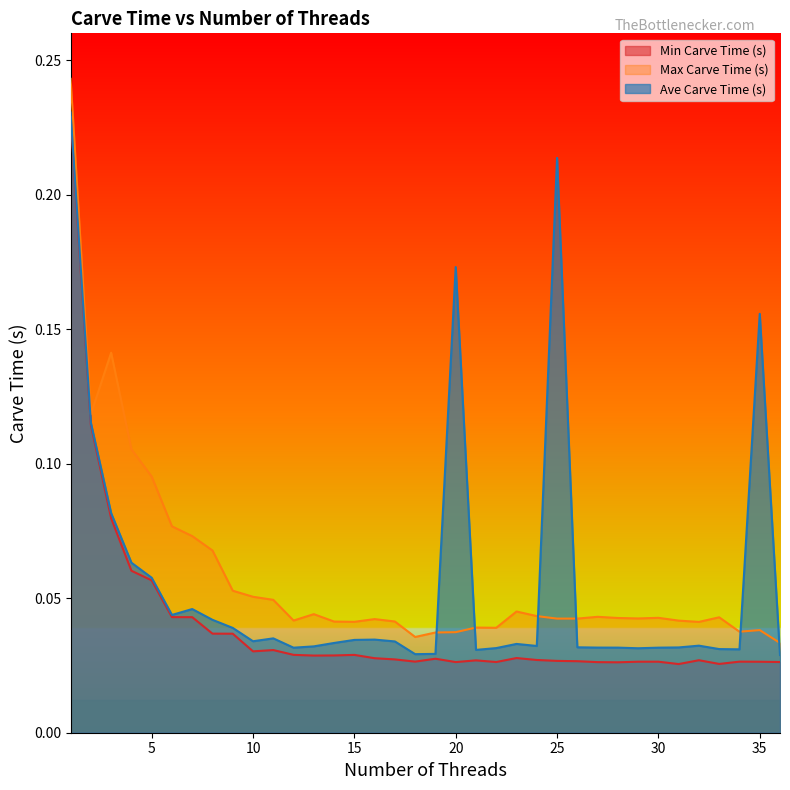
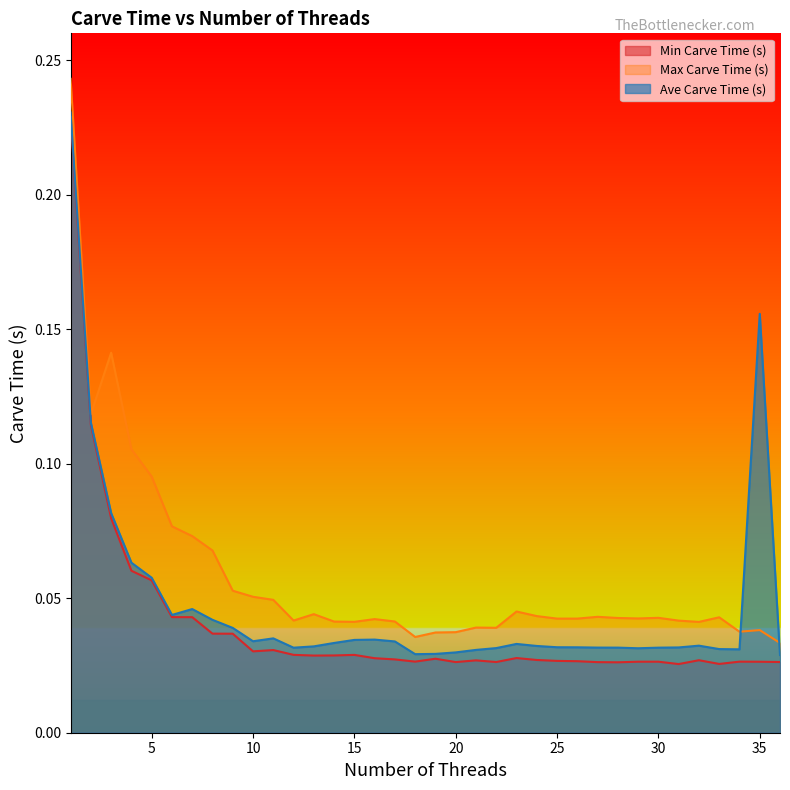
  {
    "Ave Carve Time (s)": {
      "5": 0.058,
      "10": 0.034,
      "15": 0.035,
-     "20": 0.173,
-     "25": 0.214,
+     "20": 0.030,
+     "25": 0.032,
      "30": 0.032,
      "35": 0.156
    }
  }
